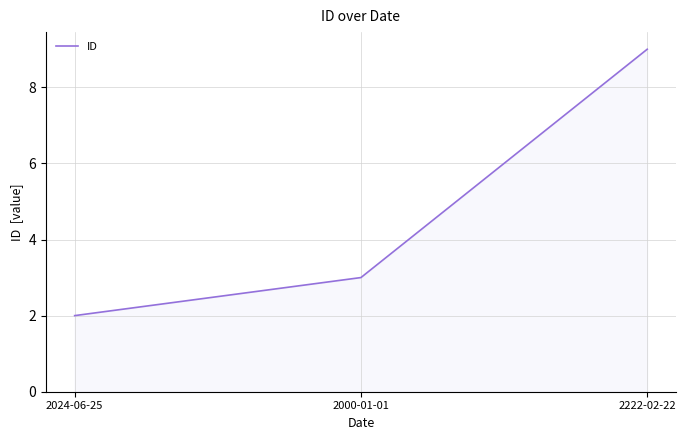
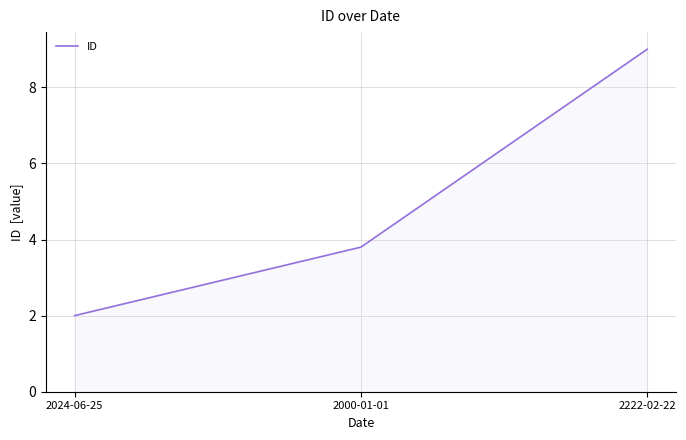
  {
    "2024-06-25": 2.0,
-   "2000-01-01": 3.0,
+   "2000-01-01": 3.8,
    "2222-02-22": 9.0
  }
